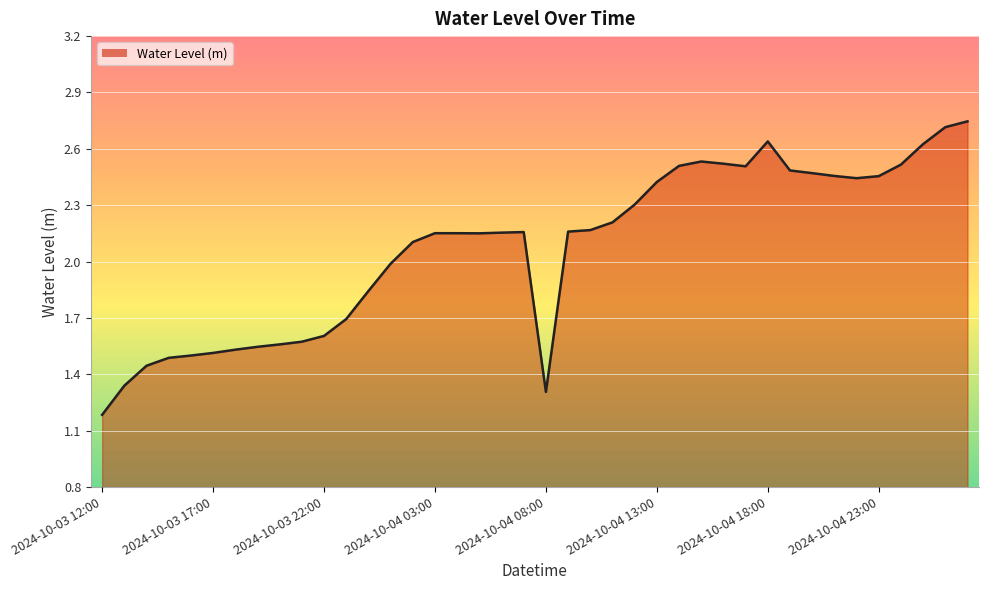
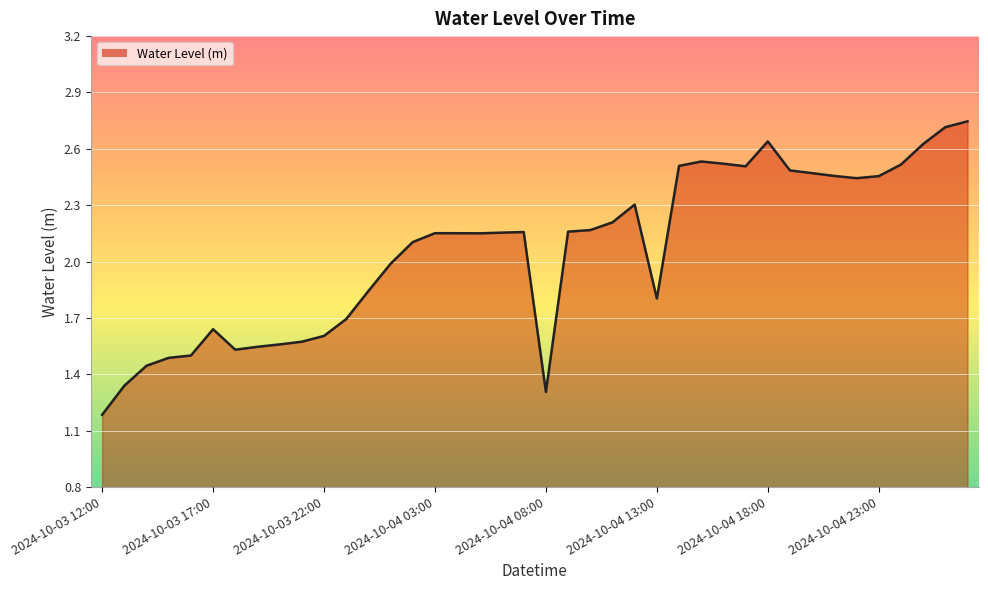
  {
    "2024-10-03 12:00": 1.18,
-   "2024-10-03 17:00": 1.51,
+   "2024-10-03 17:00": 1.64,
    "2024-10-03 22:00": 1.60,
    "2024-10-04 03:00": 2.15,
    "2024-10-04 08:00": 1.31,
-   "2024-10-04 13:00": 2.42,
+   "2024-10-04 13:00": 1.80,
    "2024-10-04 18:00": 2.64,
    "2024-10-04 23:00": 2.45
  }
